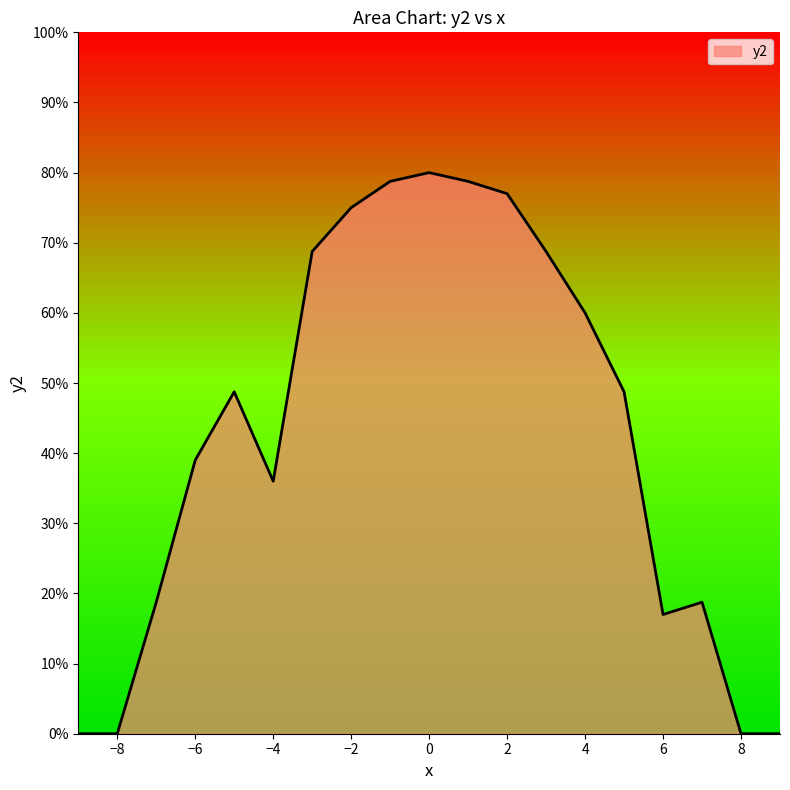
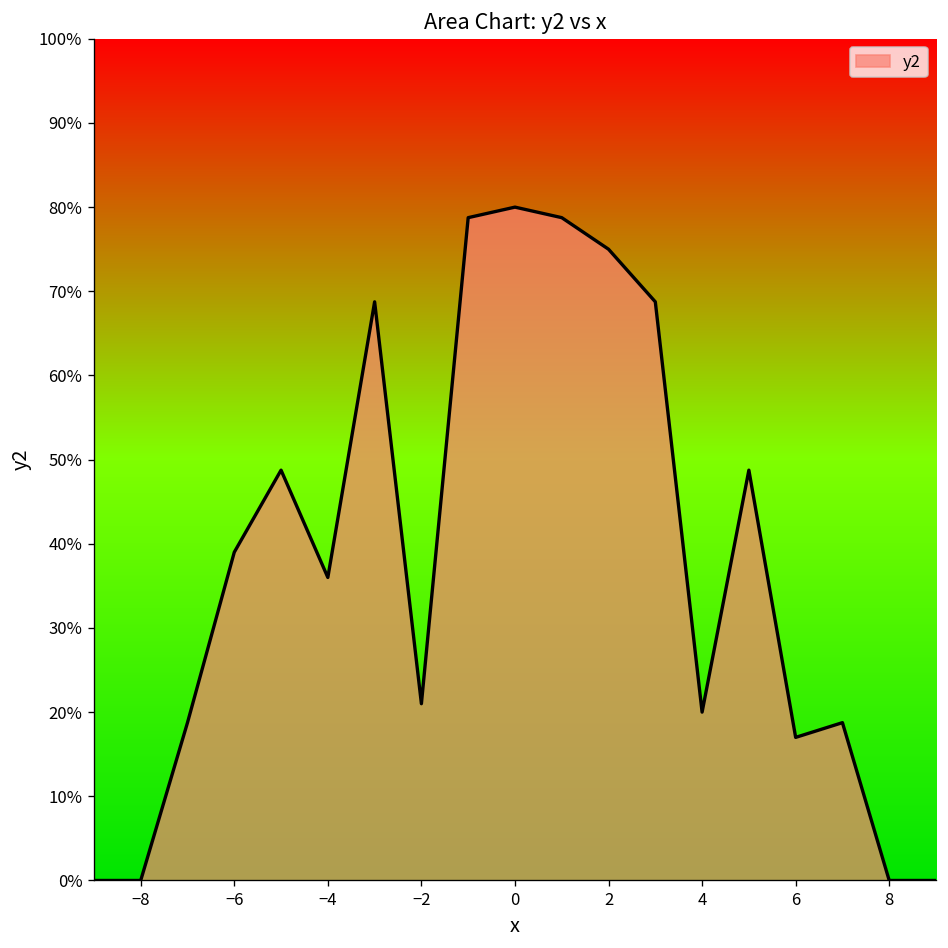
  {
    "−8": "0%",
    "−6": "39%",
    "−4": "36%",
-   "−2": "75%",
+   "−2": "21%",
    "0": "80%",
-   "2": "77%",
-   "4": "60%",
+   "2": "75%",
+   "4": "20%",
    "6": "17%",
    "8": "0%"
  }
